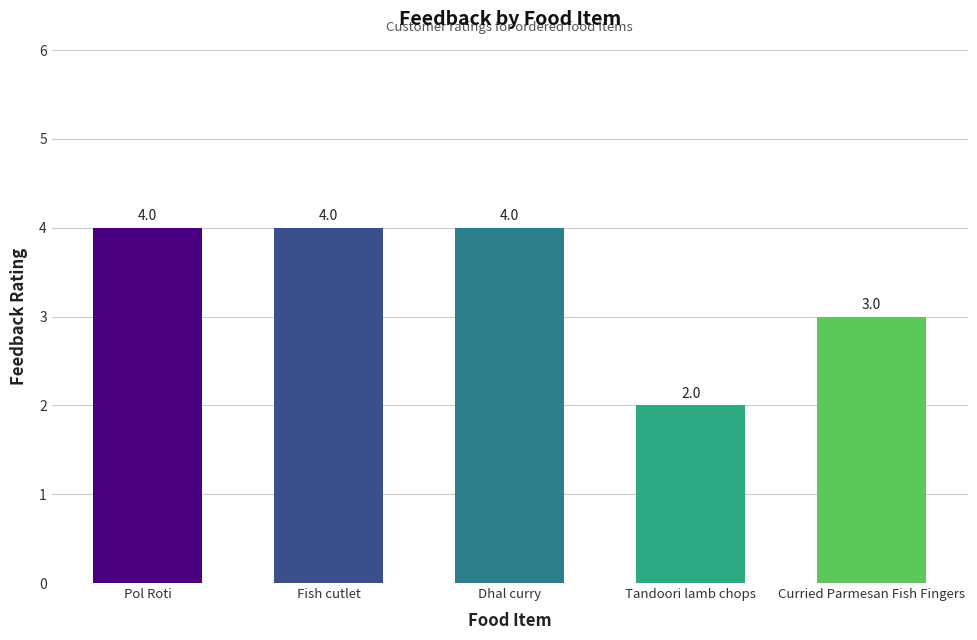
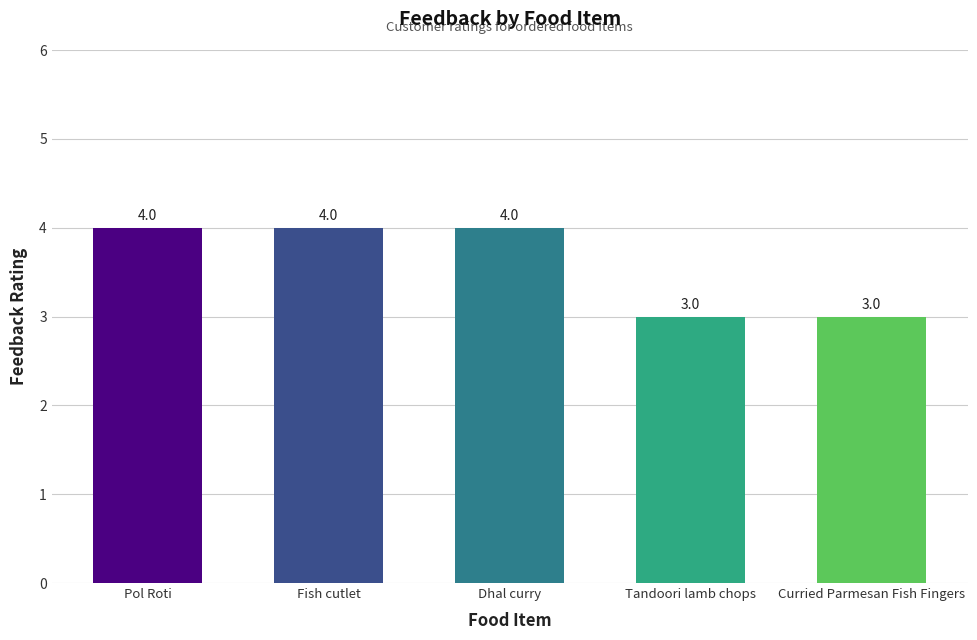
  {
    "Pol Roti": 4.0,
    "Fish cutlet": 4.0,
    "Dhal curry": 4.0,
-   "Tandoori lamb chops": 2.0,
+   "Tandoori lamb chops": 3.0,
    "Curried Parmesan Fish Fingers": 3.0
  }
